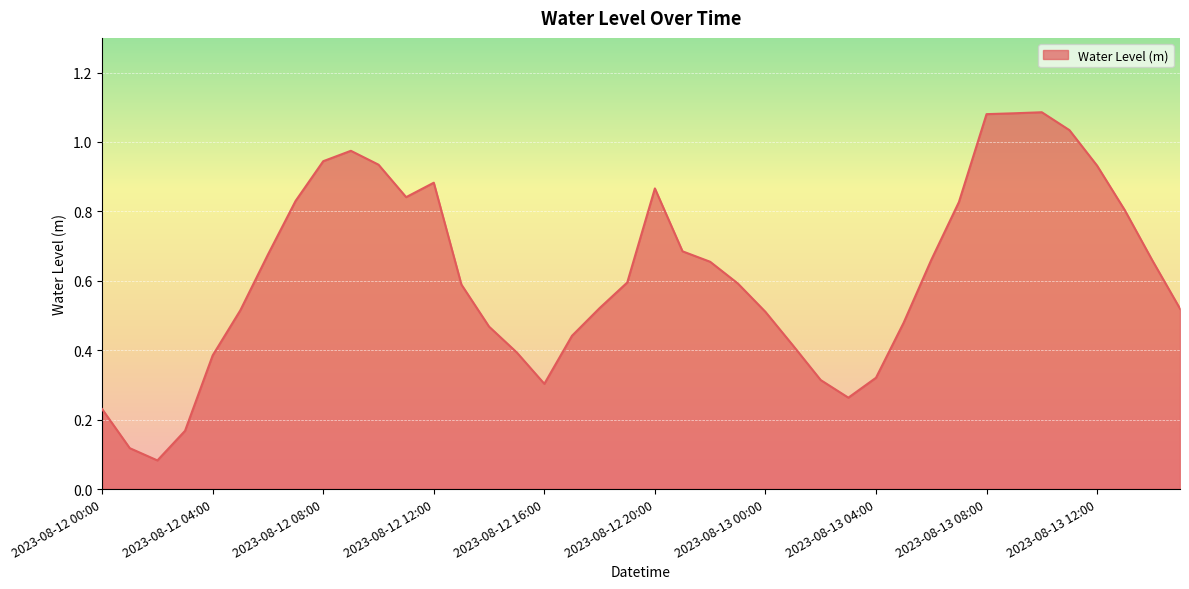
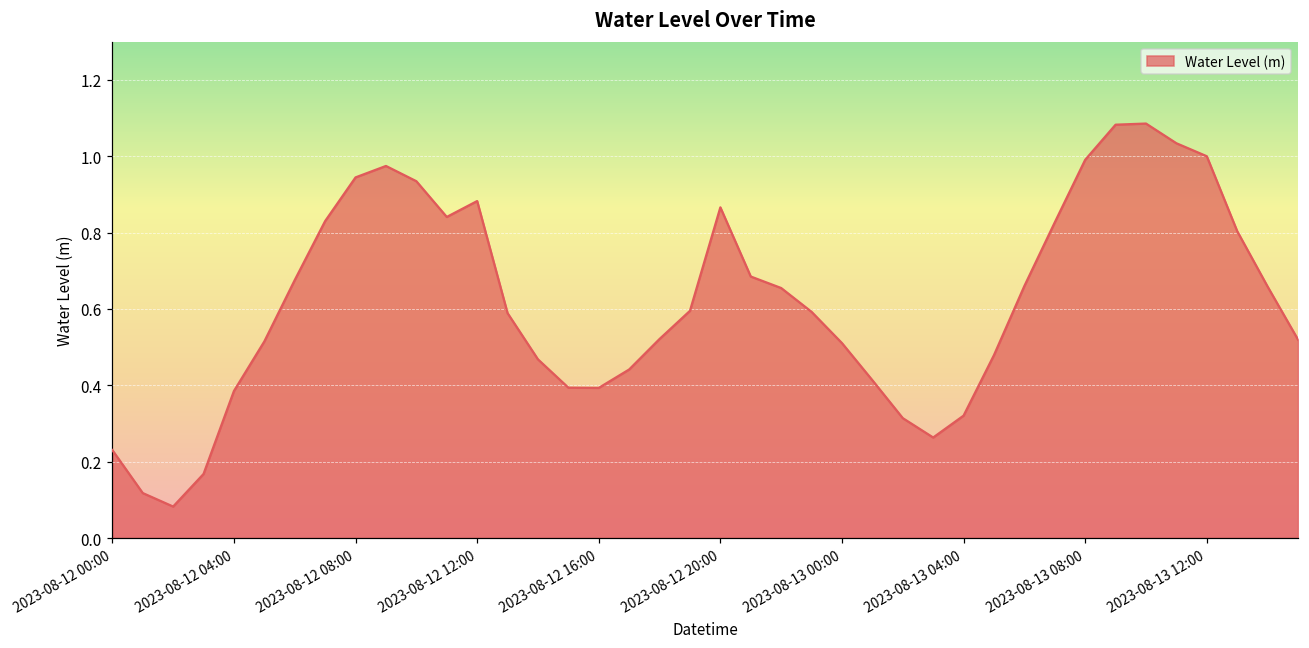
  {
    "2023-08-12 00:00": 0.23,
    "2023-08-12 04:00": 0.39,
    "2023-08-12 08:00": 0.94,
    "2023-08-12 12:00": 0.88,
-   "2023-08-12 16:00": 0.30,
+   "2023-08-12 16:00": 0.39,
    "2023-08-12 20:00": 0.87,
    "2023-08-13 00:00": 0.51,
    "2023-08-13 04:00": 0.32,
-   "2023-08-13 08:00": 1.08,
-   "2023-08-13 12:00": 0.93
+   "2023-08-13 08:00": 0.99,
+   "2023-08-13 12:00": 1.00
  }
